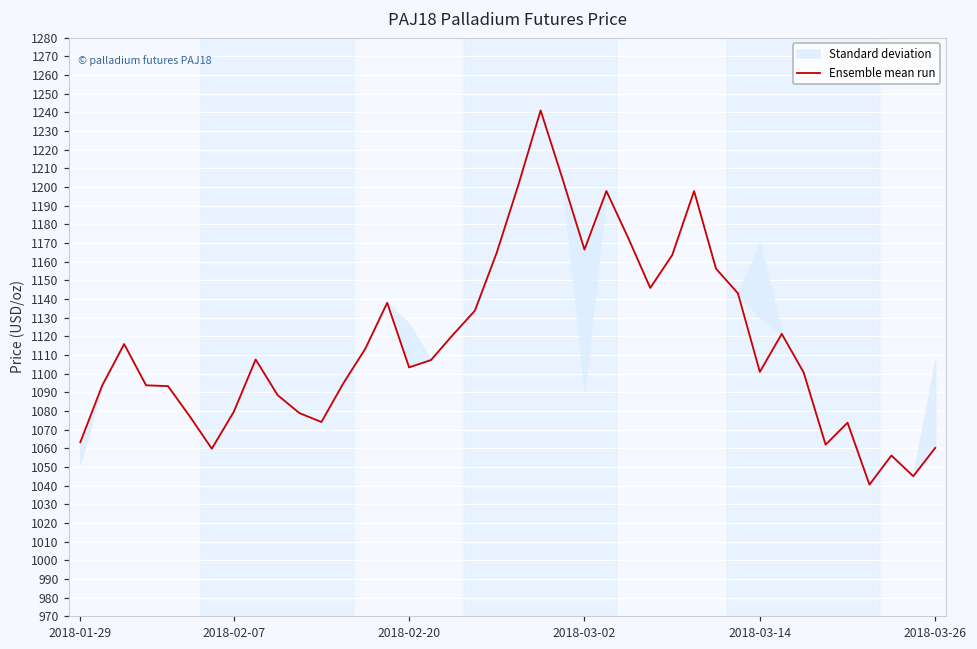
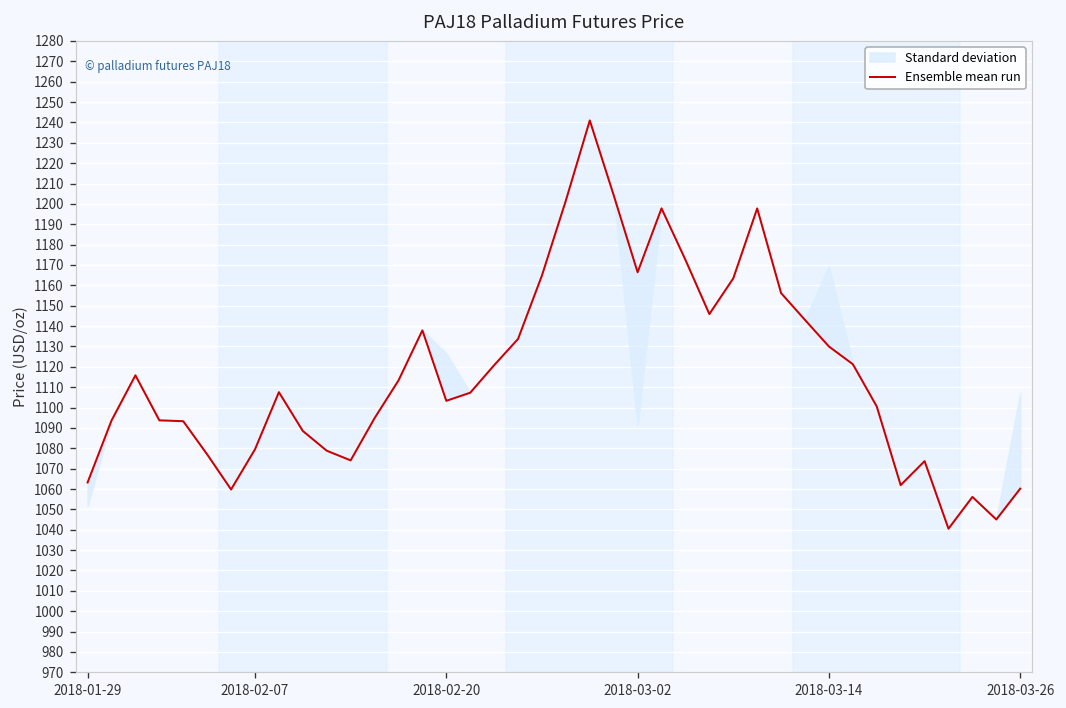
  {
    "Ensemble mean run": {
      "2018-02-20": 1103,
-     "2018-03-14": 1101,
+     "2018-03-14": 1130,
      "2018-03-26": 1060
    }
  }
